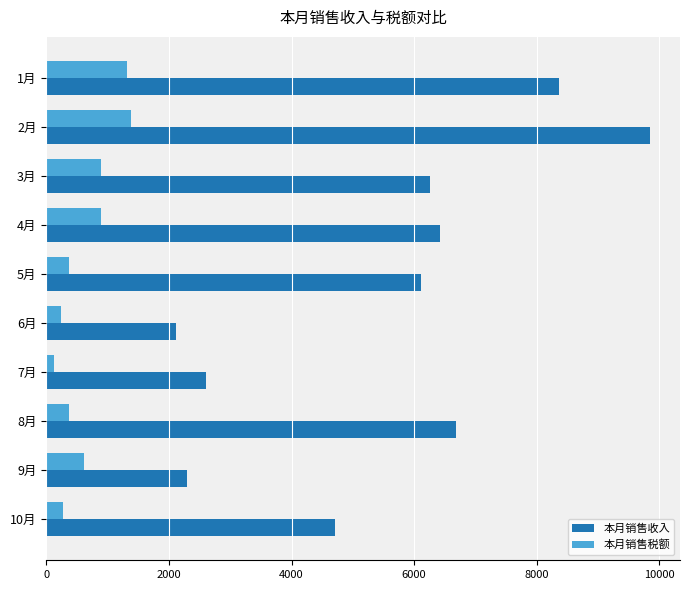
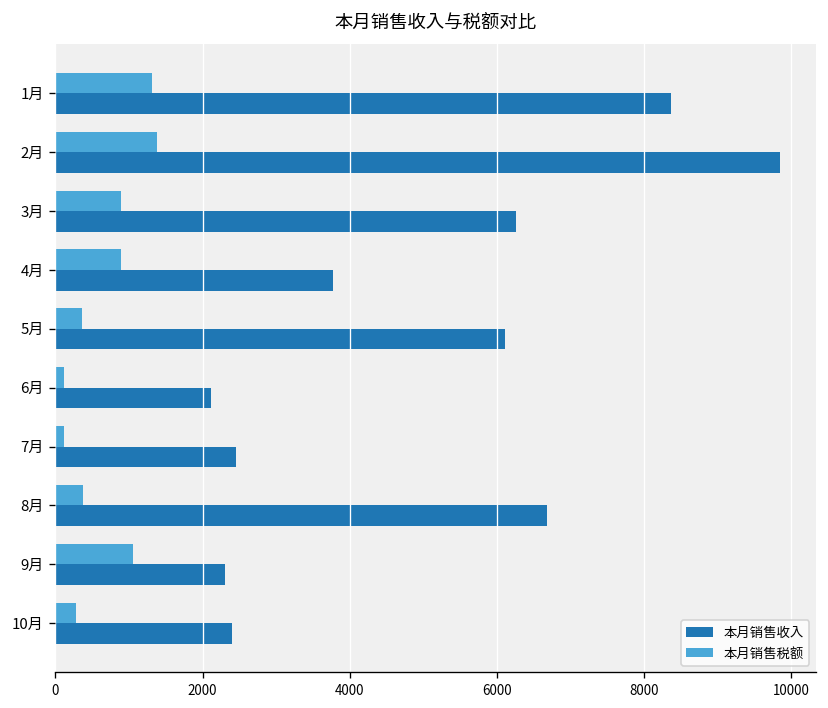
  {
    "本月销售收入": {
      "1月": 8400,
      "2月": 9800,
      "3月": 6300,
-     "4月": 6400,
+     "4月": 3800,
      "5月": 6100,
      "6月": 2100,
-     "7月": 2600,
+     "7月": 2400,
      "8月": 6700,
      "9月": 2300,
-     "10月": 4700
+     "10月": 2400
    },
    "本月销售税额": {
      "1月": 1300,
      "2月": 1400,
      "3月": 900,
      "4月": 900,
      "5月": 400,
-     "6月": 200,
+     "6月": 100,
      "7月": 100,
      "8月": 400,
-     "9月": 600,
+     "9月": 1100,
      "10月": 300
    }
  }
